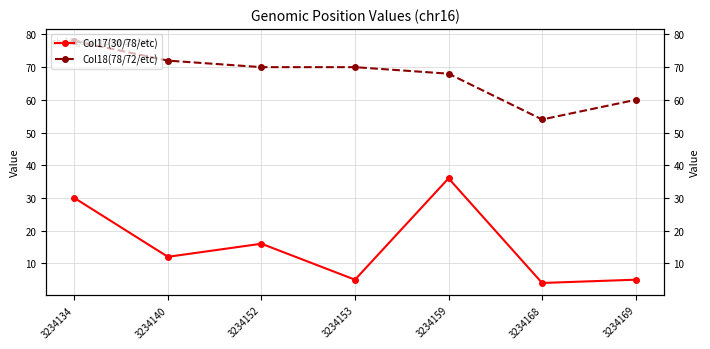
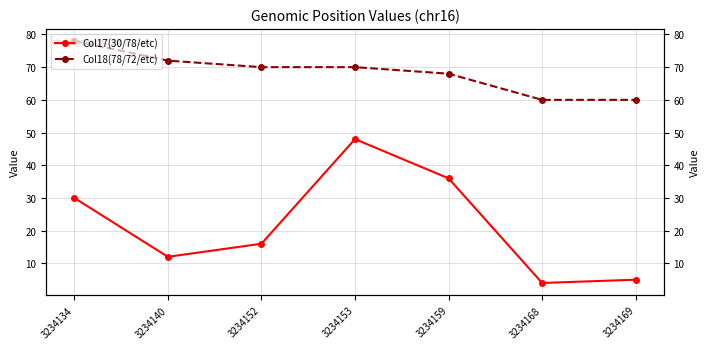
  {
    "Col17(30/78/etc)": {
      "3234134": 30,
      "3234140": 12,
      "3234152": 16,
-     "3234153": 5,
+     "3234153": 48,
      "3234159": 36,
      "3234168": 4,
      "3234169": 5
    },
    "Col18(78/72/etc)": {
      "3234140": 72,
      "3234152": 70,
      "3234153": 70,
      "3234159": 68,
-     "3234168": 54,
+     "3234168": 60,
      "3234169": 60
    }
  }
